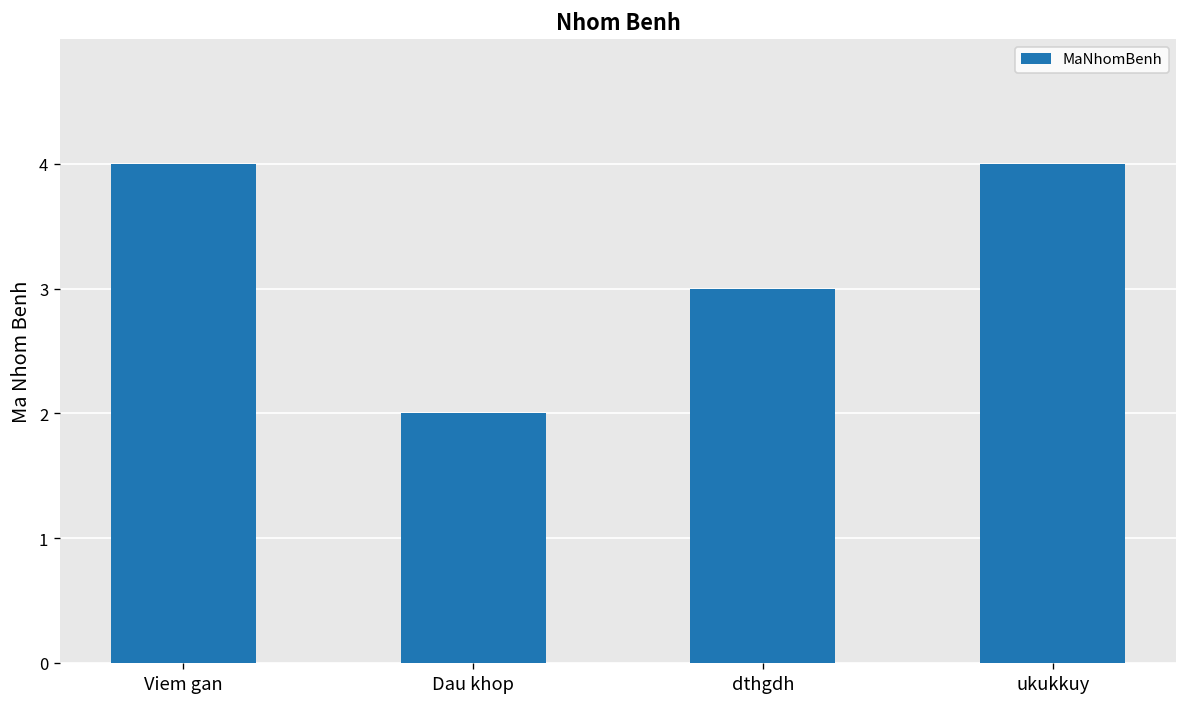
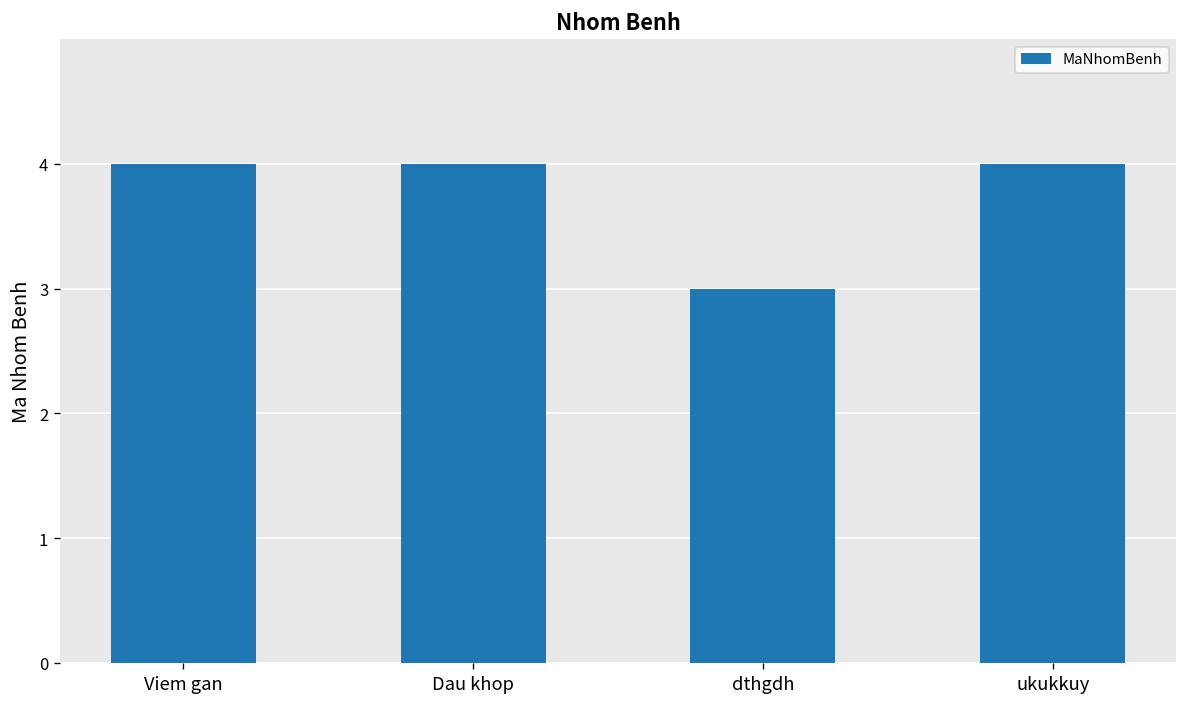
  {
    "Viem gan": 4,
-   "Dau khop": 2,
+   "Dau khop": 4,
    "dthgdh": 3,
    "ukukkuy": 4
  }
